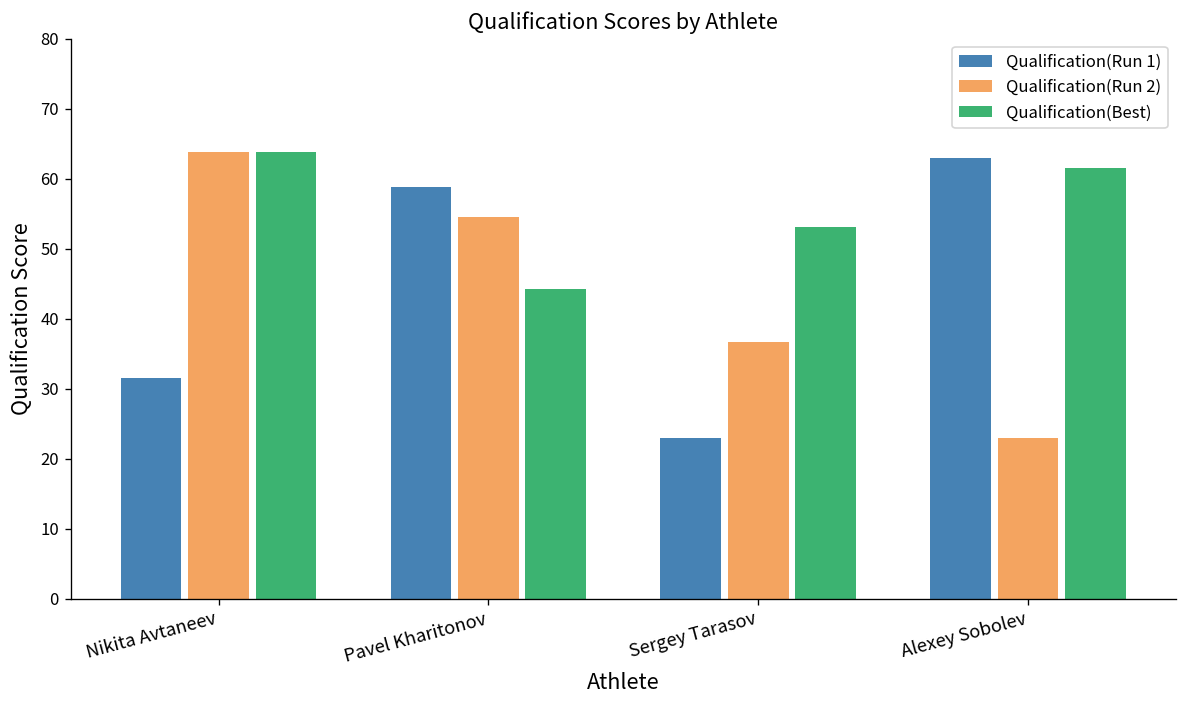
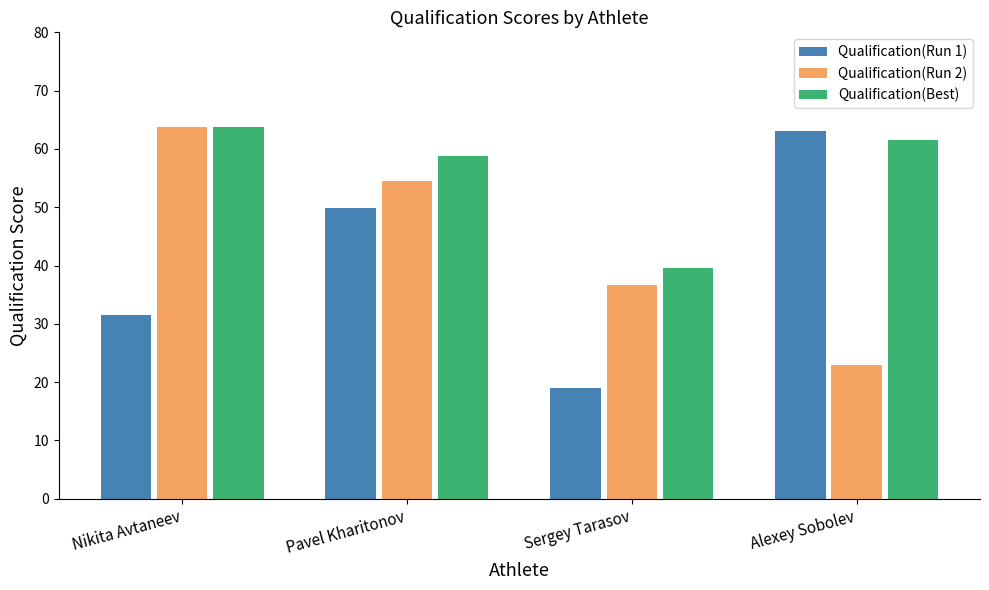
  {
    "Qualification(Run 1)": {
      "Nikita Avtaneev": 32,
-     "Pavel Kharitonov": 59,
-     "Sergey Tarasov": 23,
+     "Pavel Kharitonov": 50,
+     "Sergey Tarasov": 19,
      "Alexey Sobolev": 63
    },
    "Qualification(Run 2)": {
      "Nikita Avtaneev": 64,
      "Pavel Kharitonov": 55,
      "Sergey Tarasov": 37,
      "Alexey Sobolev": 23
    },
    "Qualification(Best)": {
      "Nikita Avtaneev": 64,
-     "Pavel Kharitonov": 44,
-     "Sergey Tarasov": 53,
+     "Pavel Kharitonov": 59,
+     "Sergey Tarasov": 40,
      "Alexey Sobolev": 62
    }
  }
